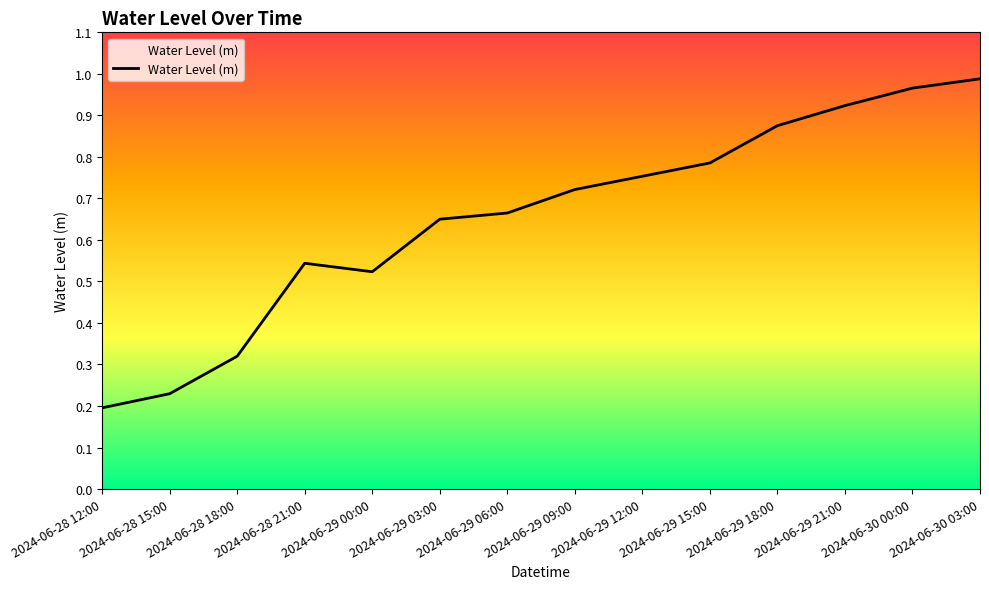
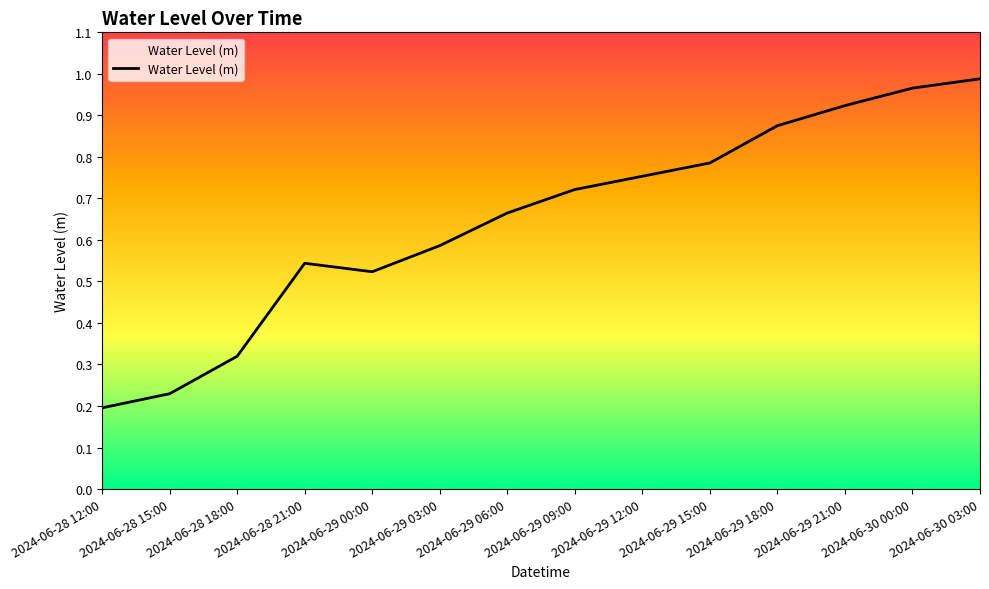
  {
    "2024-06-28 12:00": 0.20,
    "2024-06-28 15:00": 0.23,
    "2024-06-28 18:00": 0.32,
    "2024-06-28 21:00": 0.54,
    "2024-06-29 00:00": 0.52,
-   "2024-06-29 03:00": 0.65,
+   "2024-06-29 03:00": 0.59,
    "2024-06-29 06:00": 0.66,
    "2024-06-29 09:00": 0.72,
    "2024-06-29 12:00": 0.75,
    "2024-06-29 15:00": 0.79,
    "2024-06-29 18:00": 0.88,
    "2024-06-29 21:00": 0.92,
    "2024-06-30 00:00": 0.97,
    "2024-06-30 03:00": 0.99
  }
